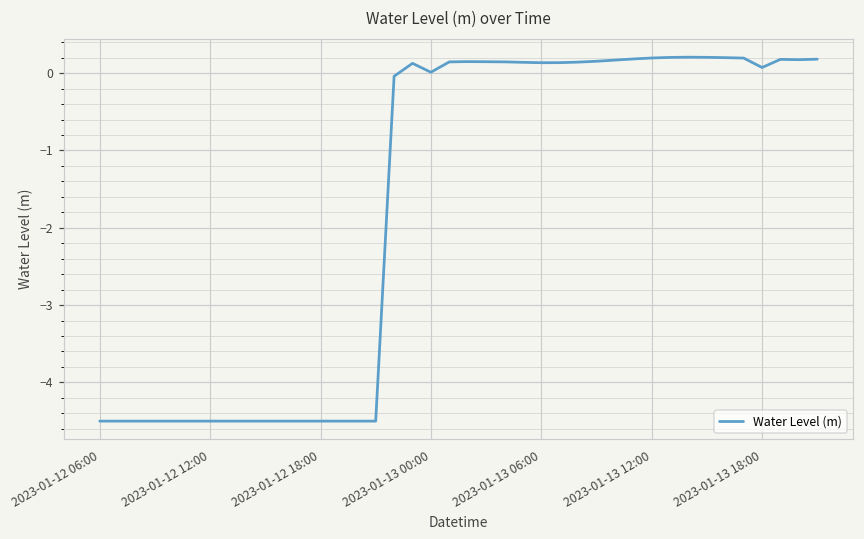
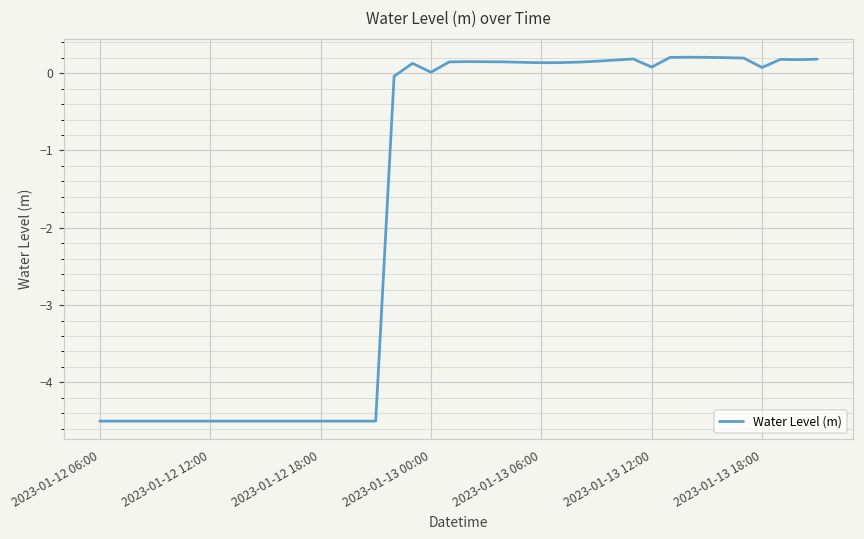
  {
    "2023-01-12 06:00": -4.5,
    "2023-01-12 12:00": -4.5,
    "2023-01-12 18:00": -4.5,
    "2023-01-13 00:00": 0.0,
    "2023-01-13 06:00": 0.1,
-   "2023-01-13 12:00": 0.2,
+   "2023-01-13 12:00": 0.1,
    "2023-01-13 18:00": 0.1
  }
